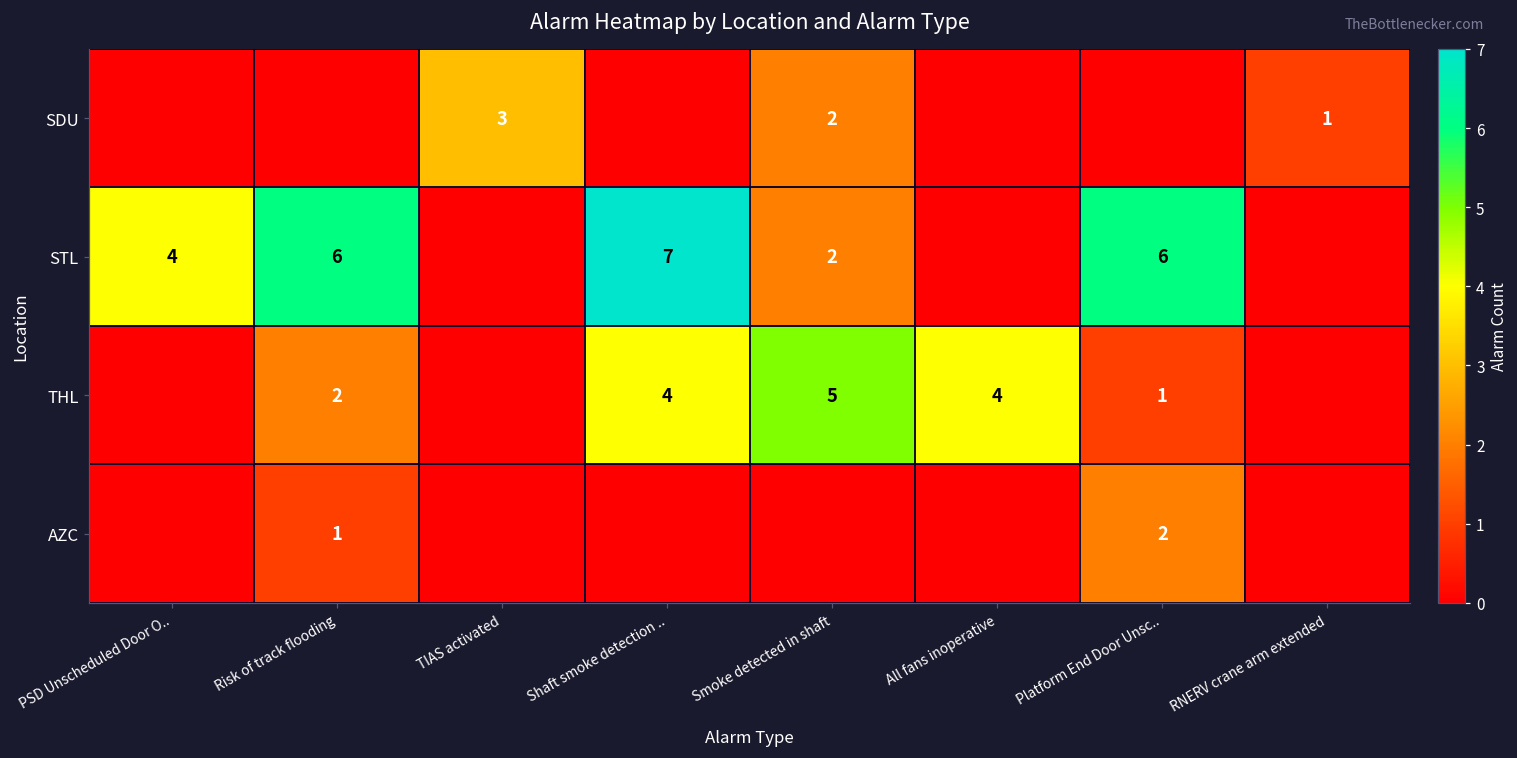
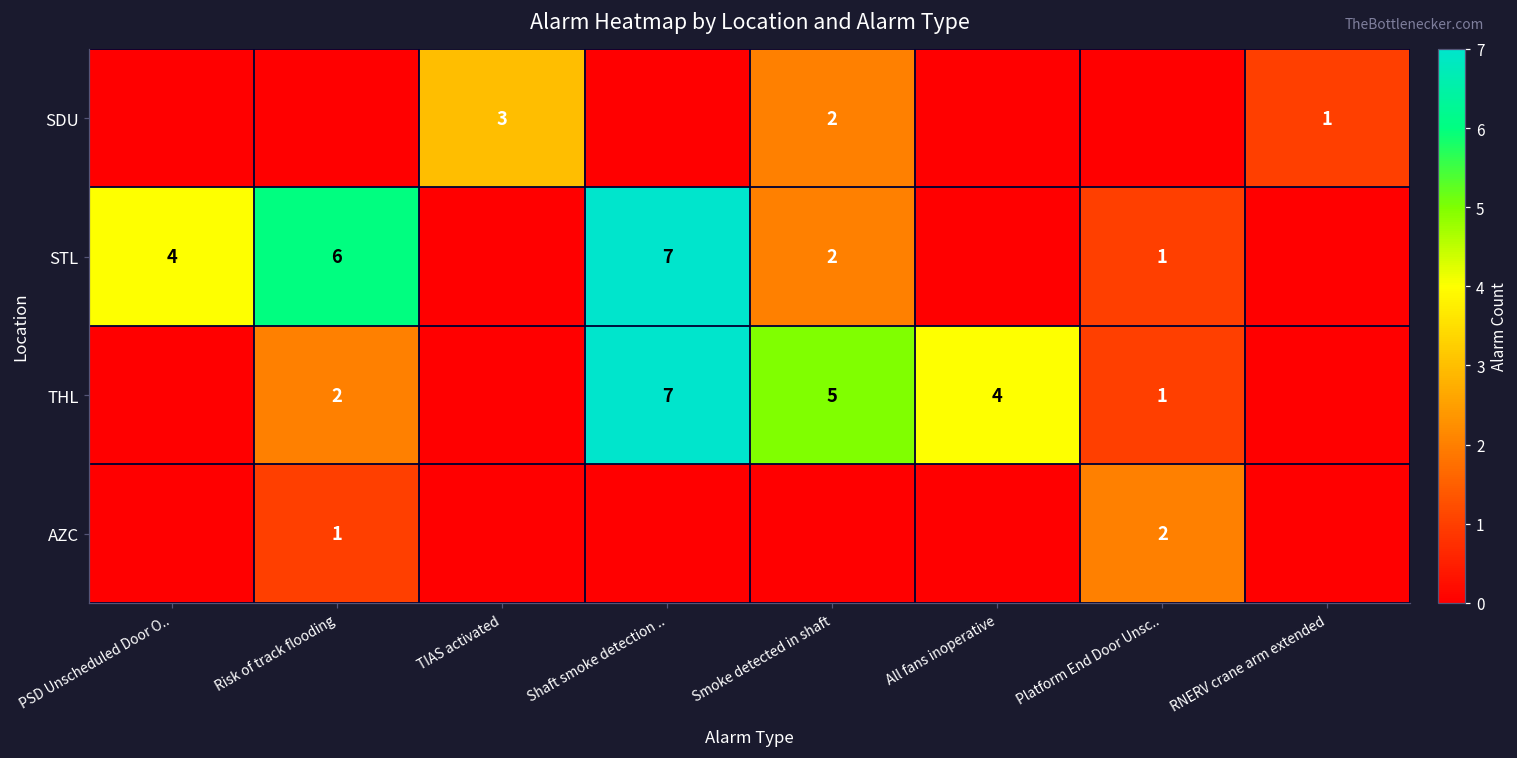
  {
    "SDU": {
      "TIAS activated": 3,
      "Smoke detected in shaft": 2,
      "RNERV crane arm extended": 1
    },
    "STL": {
      "PSD Unscheduled Door O..": 4,
      "Risk of track flooding": 6,
      "Shaft smoke detection ..": 7,
      "Smoke detected in shaft": 2,
-     "Platform End Door Unsc..": 6
+     "Platform End Door Unsc..": 1
    },
    "THL": {
      "Risk of track flooding": 2,
-     "Shaft smoke detection ..": 4,
+     "Shaft smoke detection ..": 7,
      "Smoke detected in shaft": 5,
      "All fans inoperative": 4,
      "Platform End Door Unsc..": 1
    },
    "AZC": {
      "Risk of track flooding": 1,
      "Platform End Door Unsc..": 2
    }
  }
